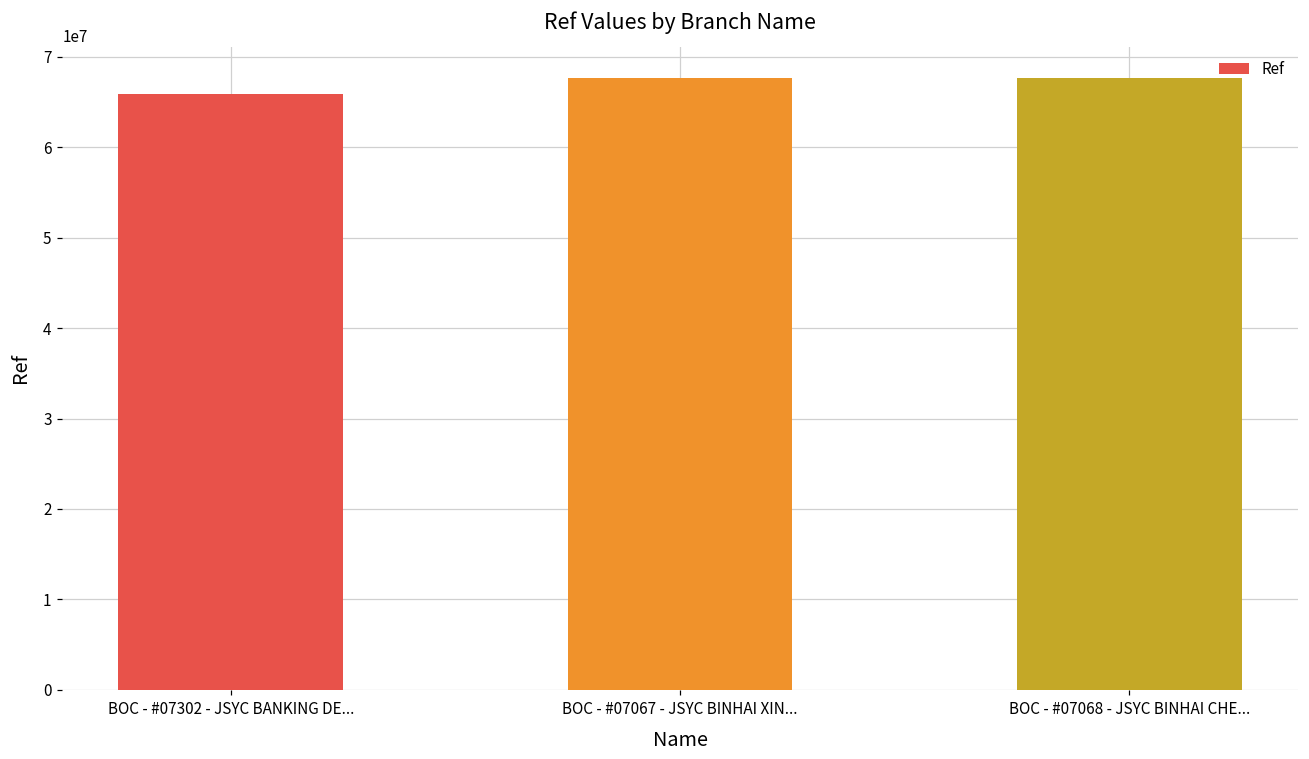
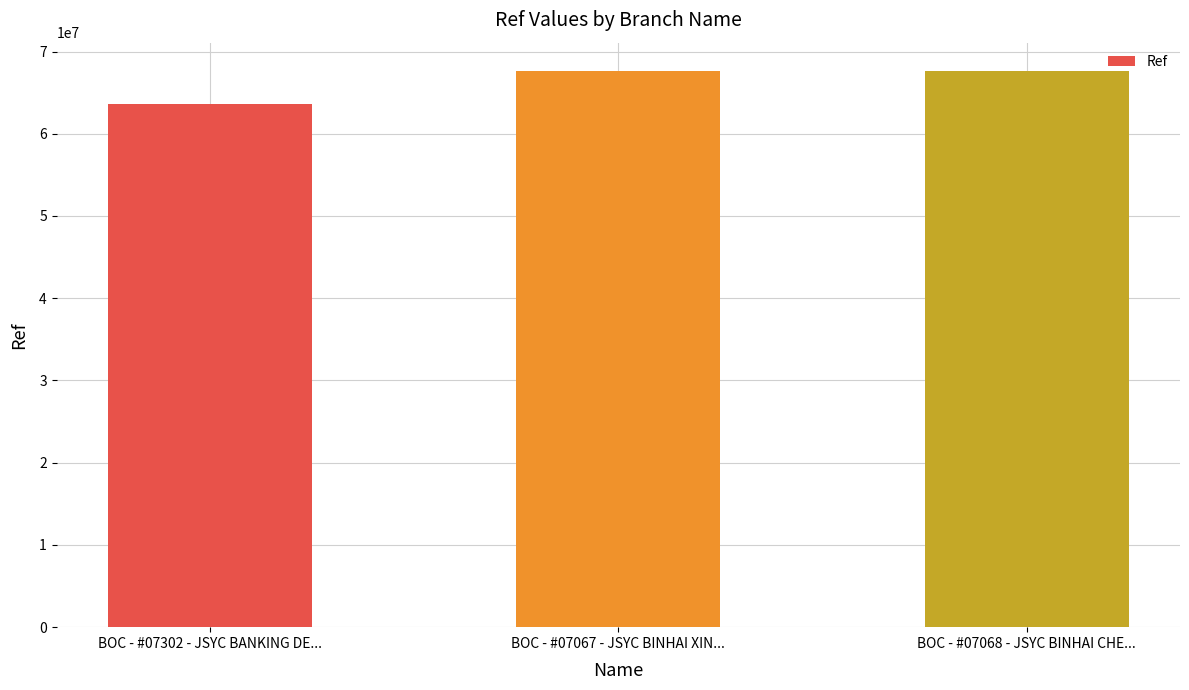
  {
-   "BOC - #07302 - JSYC BANKING DE...": 66000000,
+   "BOC - #07302 - JSYC BANKING DE...": 64000000,
    "BOC - #07067 - JSYC BINHAI XIN...": 68000000,
    "BOC - #07068 - JSYC BINHAI CHE...": 68000000
  }
